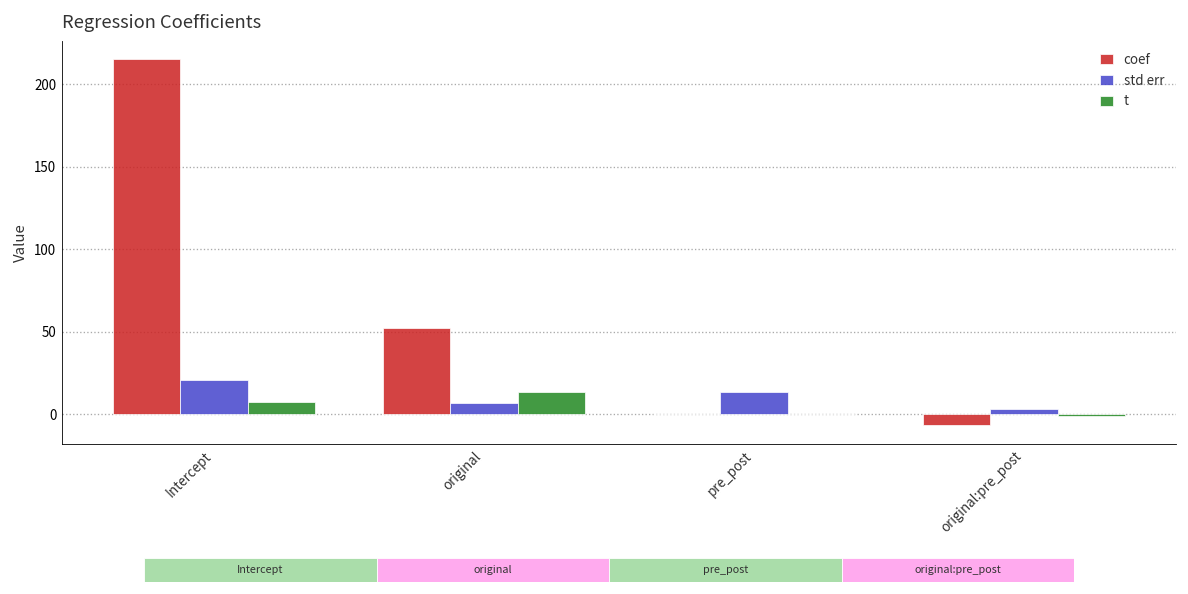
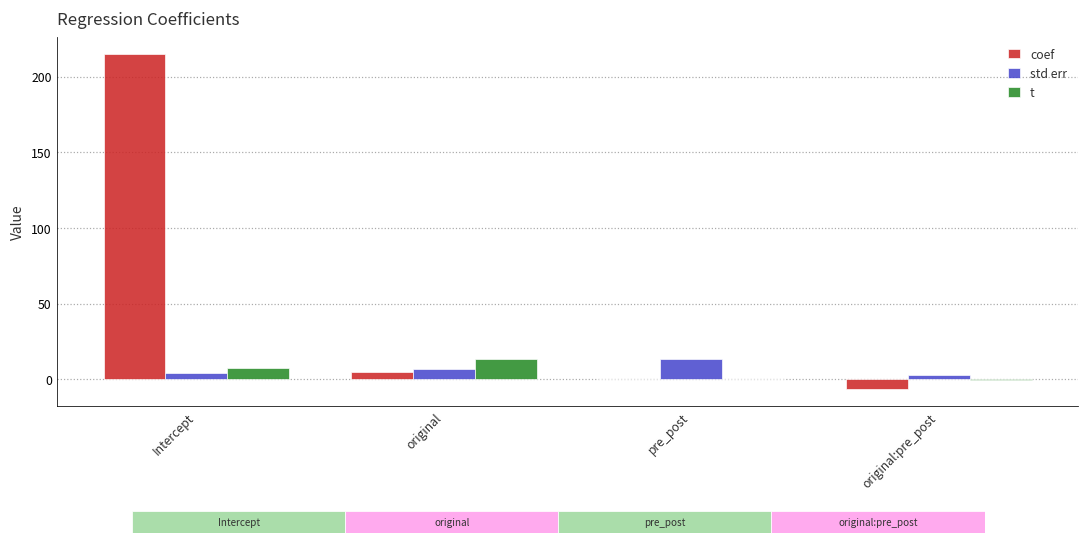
  {
    "Regression Coefficients": {
      "coef": {
        "Intercept": 215,
-       "original": 52,
+       "original": 5,
        "original:pre_post": -7
      },
      "std err": {
-       "Intercept": 21,
+       "Intercept": 4,
        "original": 7,
        "pre_post": 13,
        "original:pre_post": 3
      },
      "t": {
        "Intercept": 7,
        "original": 13
      }
    }
  }
